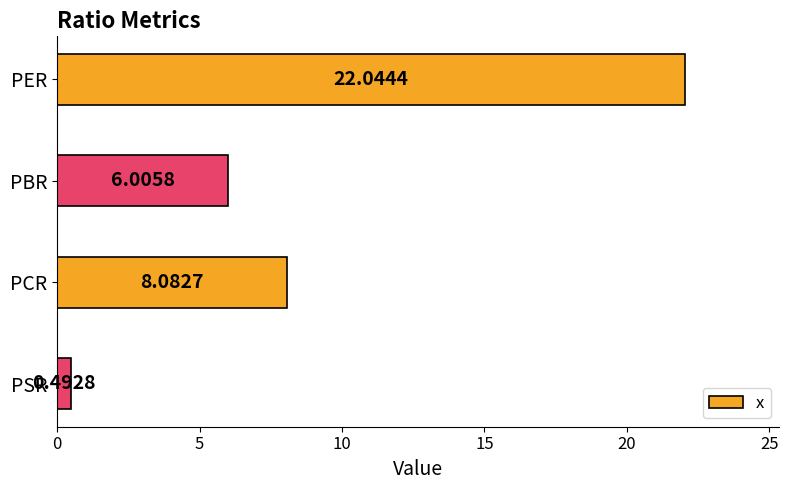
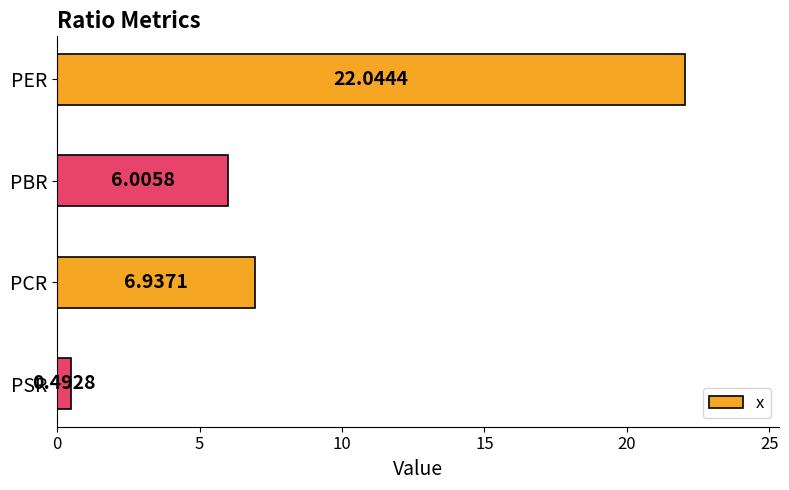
  {
    "PER": 22.0444,
    "PBR": 6.0058,
-   "PCR": 8.0827,
+   "PCR": 6.9371,
    "PSR": 0.4928
  }
